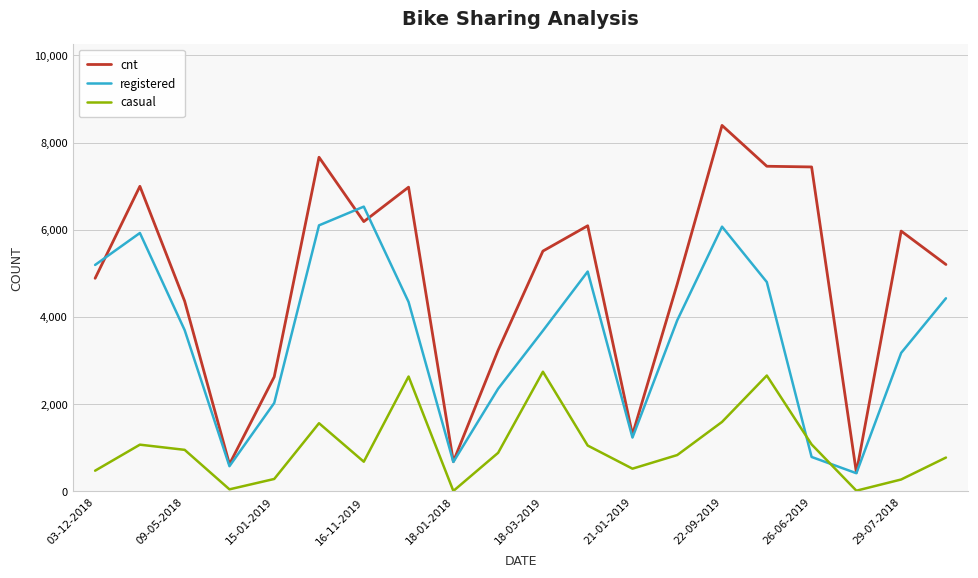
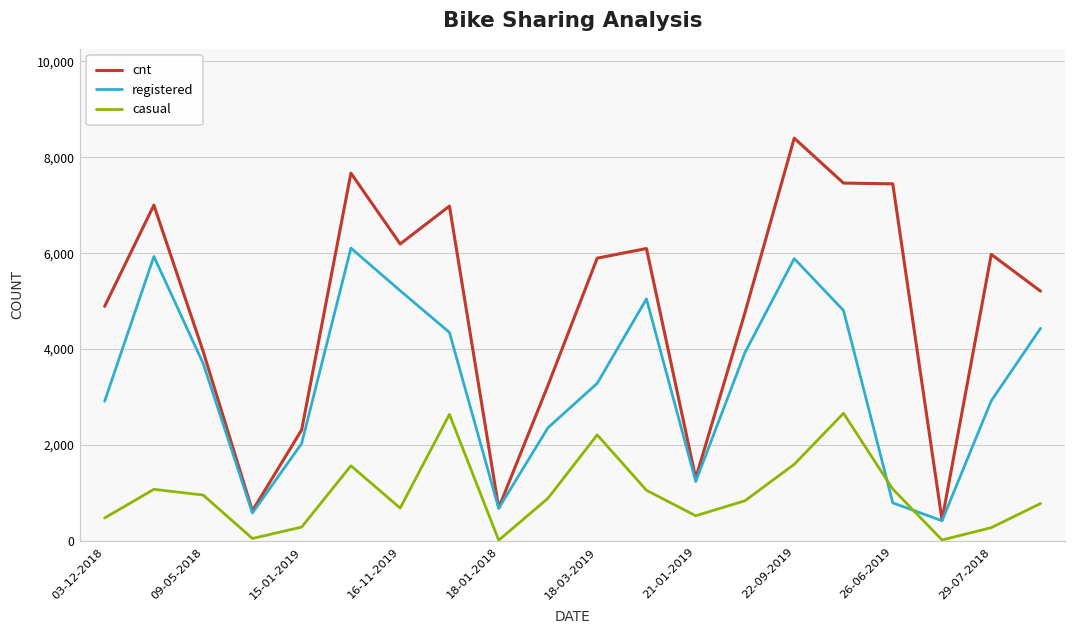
  {
    "cnt": {
      "03-12-2018": "4,900",
-     "09-05-2018": "4,400",
-     "15-01-2019": "2,600",
+     "09-05-2018": "3,900",
+     "15-01-2019": "2,300",
      "16-11-2019": "6,200",
-     "18-03-2019": "5,500",
+     "18-03-2019": "5,900",
      "21-01-2019": "1,300",
      "22-09-2019": "8,400",
      "26-06-2019": "7,400",
      "29-07-2018": "6,000"
    },
    "registered": {
-     "03-12-2018": "5,200",
+     "03-12-2018": "2,900",
      "09-05-2018": "3,700",
      "15-01-2019": "2,000",
-     "16-11-2019": "6,500",
-     "18-03-2019": "3,700",
+     "16-11-2019": "5,200",
+     "18-03-2019": "3,300",
      "21-01-2019": "1,200",
-     "22-09-2019": "6,100",
+     "22-09-2019": "5,900",
      "26-06-2019": "800",
-     "29-07-2018": "3,200"
+     "29-07-2018": "2,900"
    },
    "casual": {
      "03-12-2018": "500",
      "09-05-2018": "1,000",
      "15-01-2019": "300",
      "16-11-2019": "700",
      "18-01-2018": "0",
-     "18-03-2019": "2,700",
+     "18-03-2019": "2,200",
      "21-01-2019": "500",
      "22-09-2019": "1,600",
      "26-06-2019": "1,100",
      "29-07-2018": "300"
    }
  }
